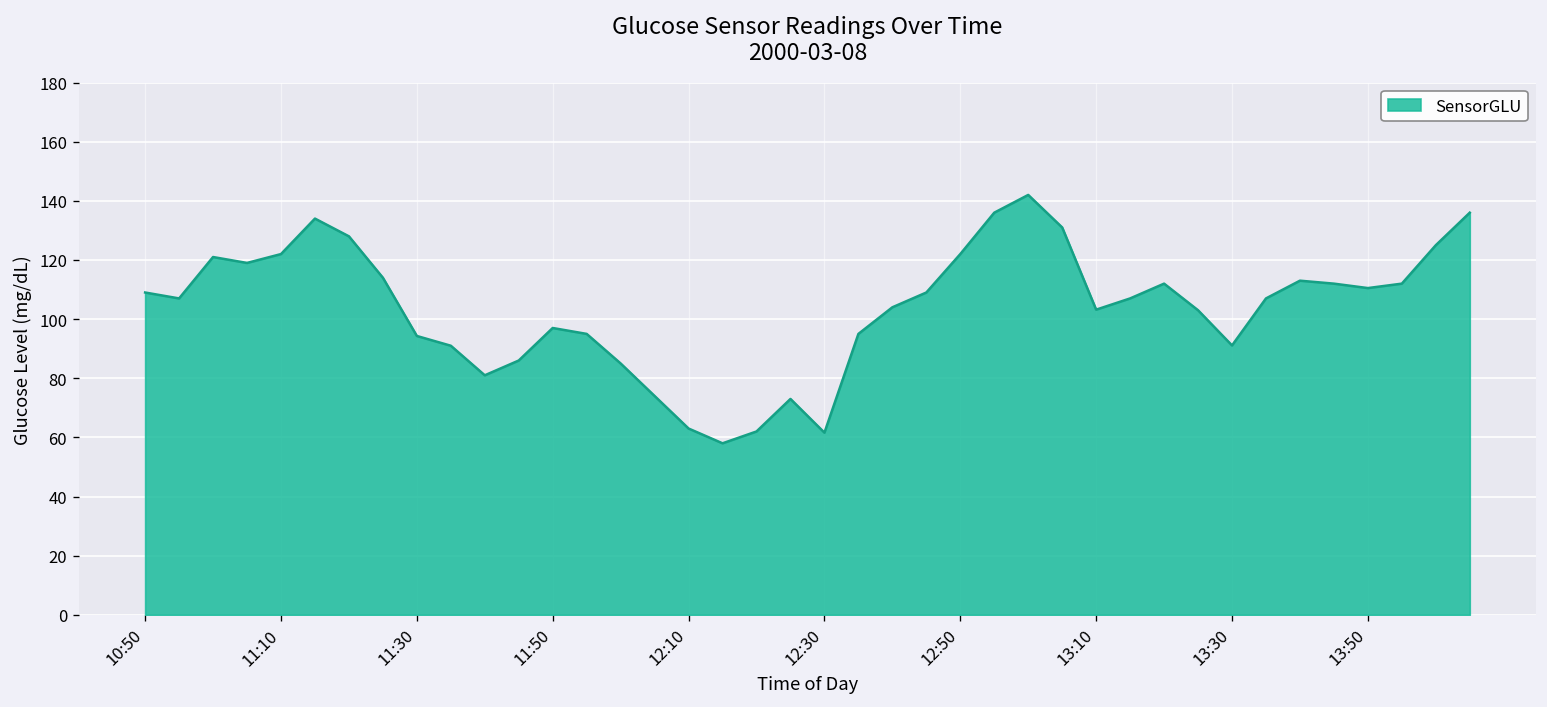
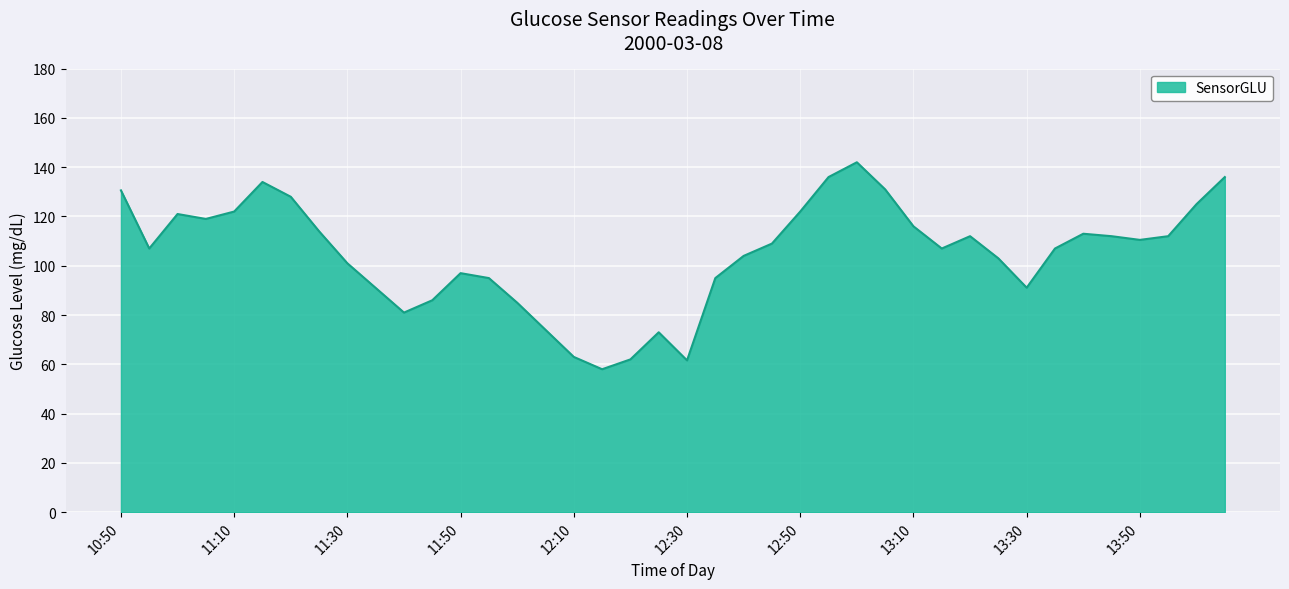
  {
-   "10:50": 109,
+   "10:50": 131,
    "11:10": 122,
-   "11:30": 94,
+   "11:30": 101,
    "11:50": 97,
    "12:10": 63,
    "12:30": 62,
    "12:50": 122,
-   "13:10": 103,
+   "13:10": 116,
    "13:30": 91,
    "13:50": 111
  }
